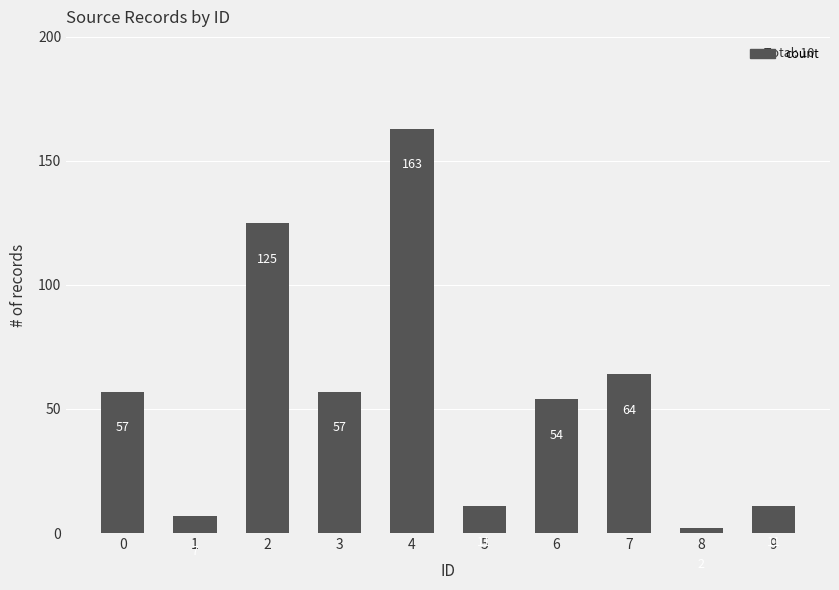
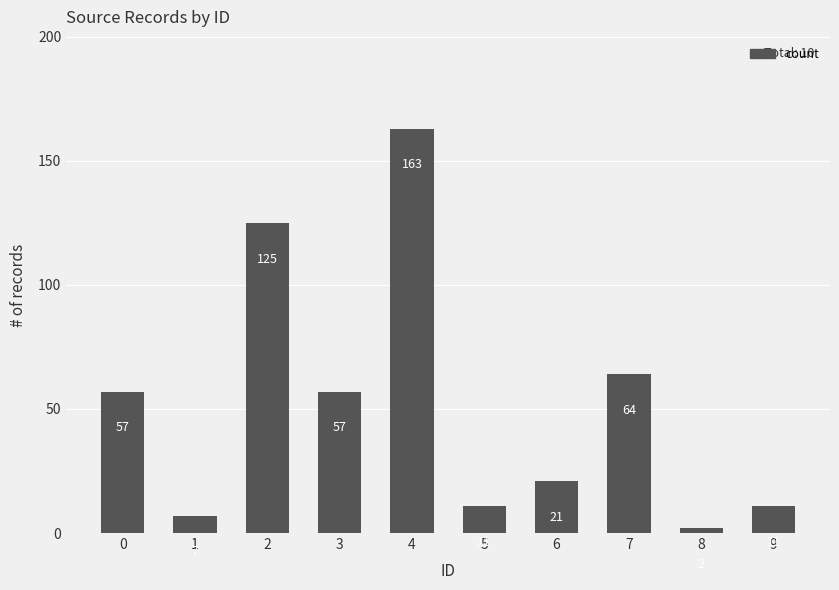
  {
    "0": 57,
    "2": 125,
    "3": 57,
    "4": 163,
-   "6": 54,
+   "6": 21,
    "7": 64
  }
